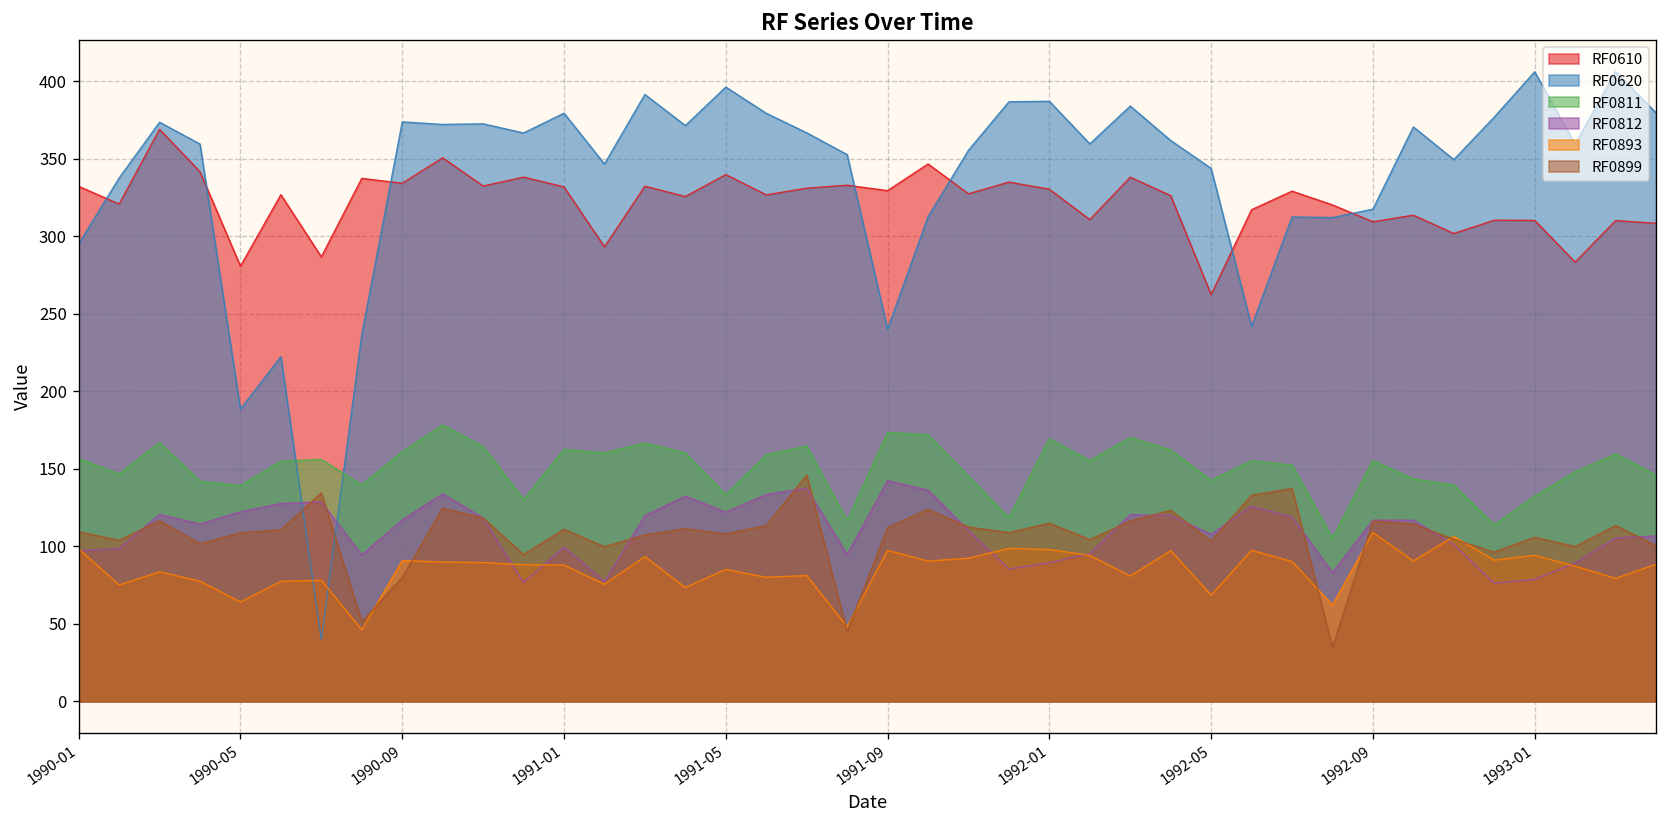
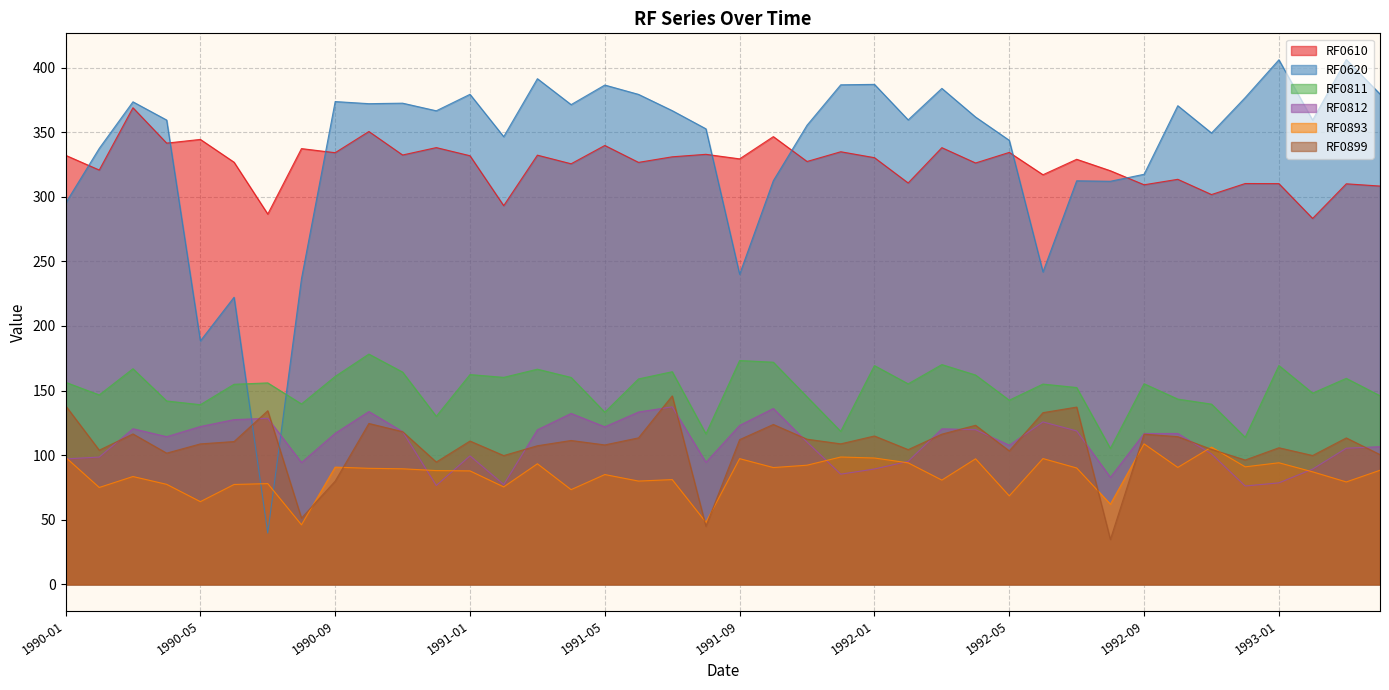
  {
    "RF0610": {
      "1990-01": 332,
-     "1990-05": 281,
+     "1990-05": 344,
      "1990-09": 334,
      "1991-01": 332,
      "1991-05": 340,
      "1991-09": 329,
      "1992-01": 330,
-     "1992-05": 262,
+     "1992-05": 334,
      "1992-09": 309,
      "1993-01": 310
    },
    "RF0620": {
      "1990-01": 295,
      "1990-05": 188,
      "1990-09": 374,
      "1991-01": 379,
-     "1991-05": 396,
+     "1991-05": 387,
      "1991-09": 240,
      "1992-01": 387,
      "1992-05": 344,
      "1992-09": 317,
      "1993-01": 406
    },
    "RF0811": {
      "1990-01": 156,
      "1990-05": 139,
      "1990-09": 161,
      "1991-01": 162,
      "1991-05": 133,
      "1991-09": 173,
      "1992-01": 169,
      "1992-05": 143,
      "1992-09": 155,
-     "1993-01": 132
+     "1993-01": 169
    },
    "RF0812": {
      "1990-05": 122,
      "1990-09": 117,
      "1991-01": 99,
      "1991-05": 122,
-     "1991-09": 142,
+     "1991-09": 123,
      "1992-01": 89,
      "1992-05": 108,
      "1993-01": 79
    },
    "RF0893": {
      "1990-05": 64,
      "1990-09": 91,
      "1991-01": 88,
      "1991-05": 85,
      "1991-09": 97,
      "1992-01": 98,
      "1992-05": 69,
      "1992-09": 109,
      "1993-01": 94
    },
    "RF0899": {
-     "1990-01": 109,
+     "1990-01": 138,
      "1990-05": 109,
      "1990-09": 80,
      "1991-01": 111,
      "1991-05": 108,
      "1991-09": 112,
      "1992-01": 115,
      "1992-05": 103,
      "1993-01": 106
    }
  }
